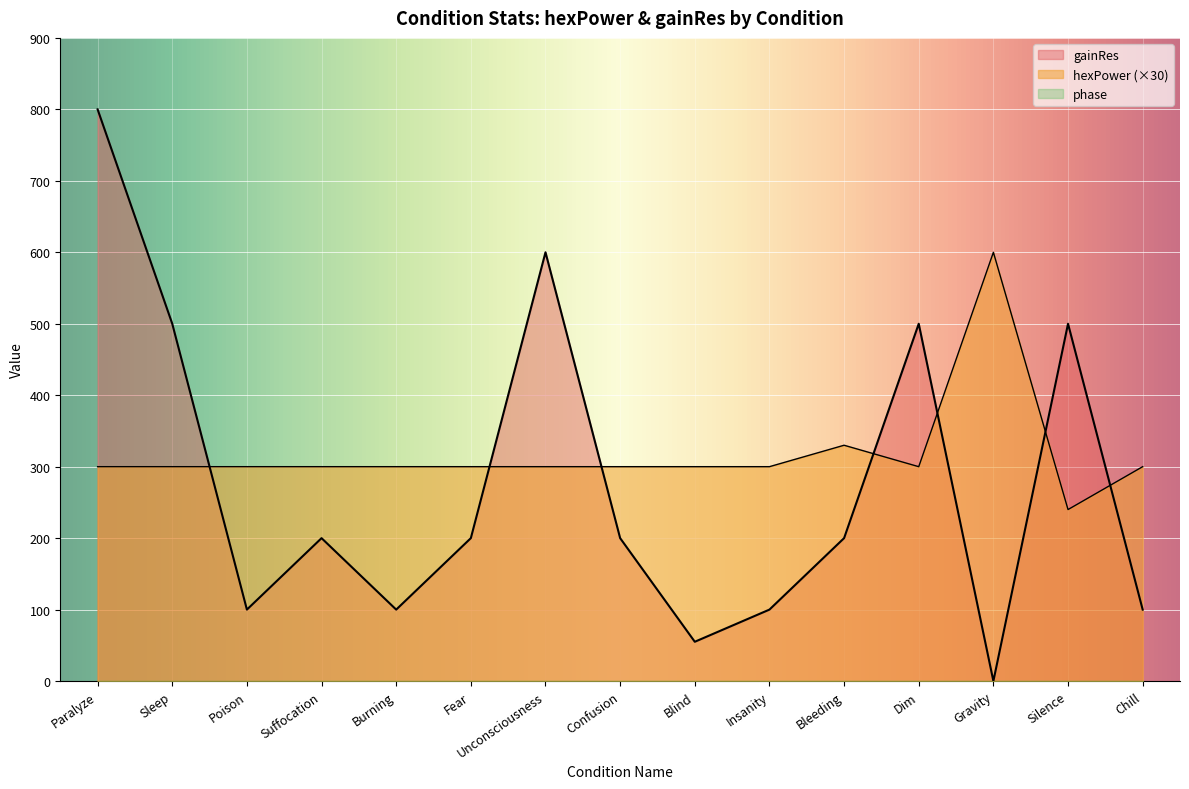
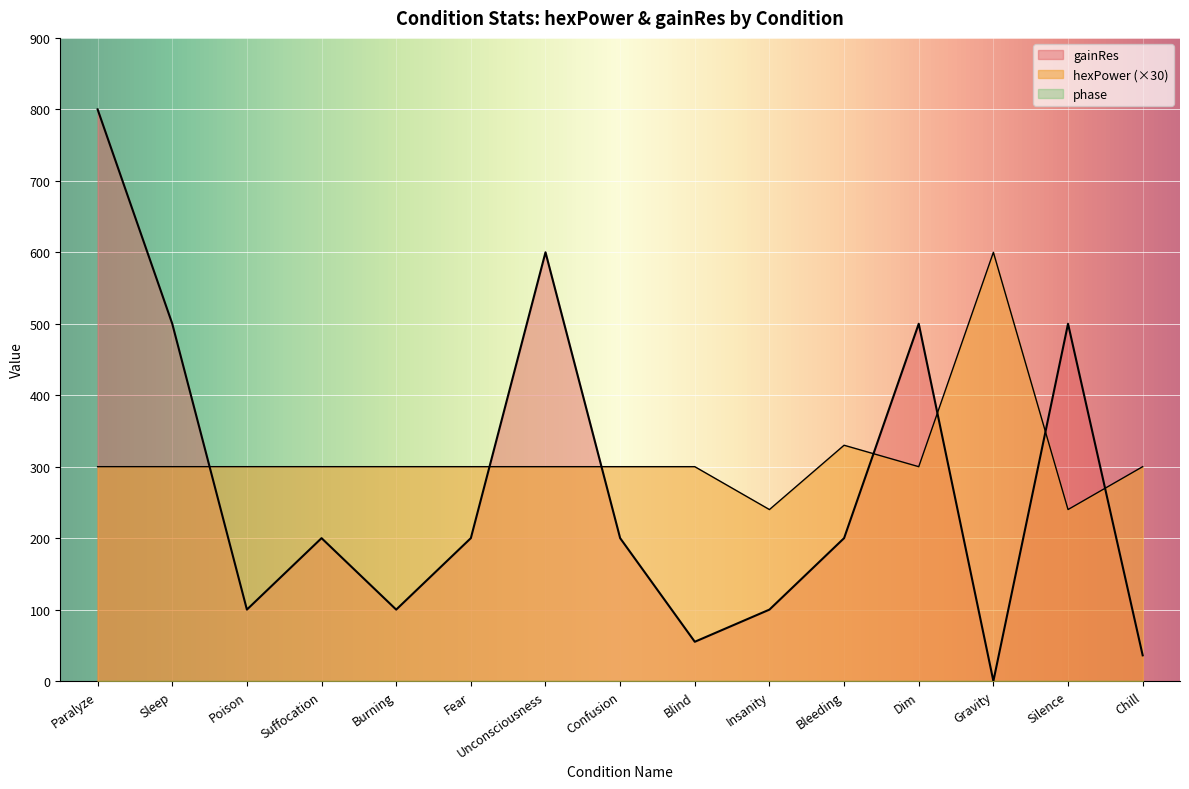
  {
    "gainRes": {
      "Paralyze": 800,
      "Sleep": 500,
      "Poison": 100,
      "Suffocation": 200,
      "Burning": 100,
      "Fear": 200,
      "Unconsciousness": 600,
      "Confusion": 200,
      "Blind": 60,
      "Insanity": 100,
      "Bleeding": 200,
      "Dim": 500,
      "Silence": 500,
-     "Chill": 100
+     "Chill": 40
    },
    "hexPower (×30)": {
      "Paralyze": 300,
      "Sleep": 300,
      "Poison": 300,
      "Suffocation": 300,
      "Burning": 300,
      "Fear": 300,
      "Unconsciousness": 300,
      "Confusion": 300,
      "Blind": 300,
-     "Insanity": 300,
+     "Insanity": 240,
      "Bleeding": 330,
      "Dim": 300,
      "Gravity": 600,
      "Silence": 240,
      "Chill": 300
    },
    "phase": {
      "Paralyze": 0,
      "Sleep": 0,
      "Poison": 0,
      "Suffocation": 0,
      "Burning": 0,
      "Fear": 0,
      "Unconsciousness": 0,
      "Confusion": 0,
      "Blind": 0,
      "Insanity": 0,
      "Bleeding": 0,
      "Dim": 0,
      "Silence": 0,
      "Chill": 0
    }
  }
